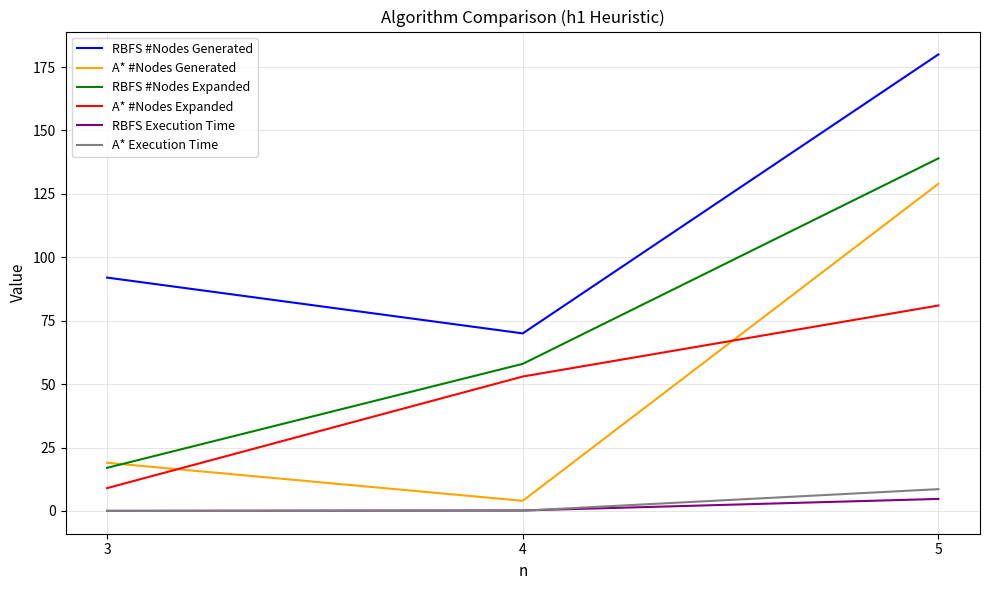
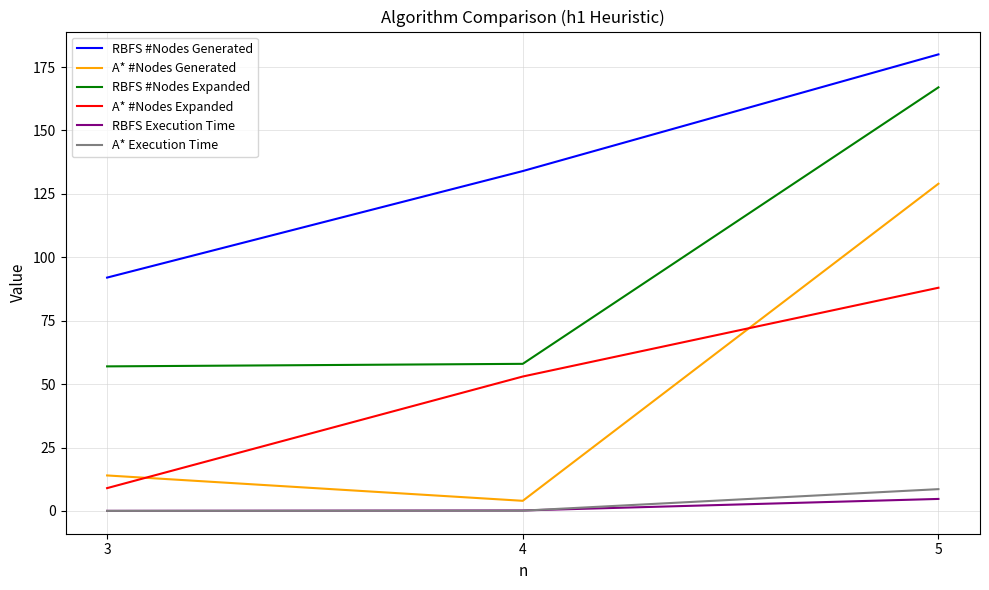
  {
    "RBFS #Nodes Generated": {
      "3": 92,
-     "4": 70,
+     "4": 134,
      "5": 180
    },
    "A* #Nodes Generated": {
-     "3": 19,
+     "3": 14,
      "4": 4,
      "5": 129
    },
    "RBFS #Nodes Expanded": {
-     "3": 17,
+     "3": 57,
      "4": 58,
-     "5": 139
+     "5": 167
    },
    "A* #Nodes Expanded": {
      "3": 9,
      "4": 53,
-     "5": 81
+     "5": 88
    },
    "RBFS Execution Time": {
      "5": 5
    },
    "A* Execution Time": {
      "5": 9
    }
  }
